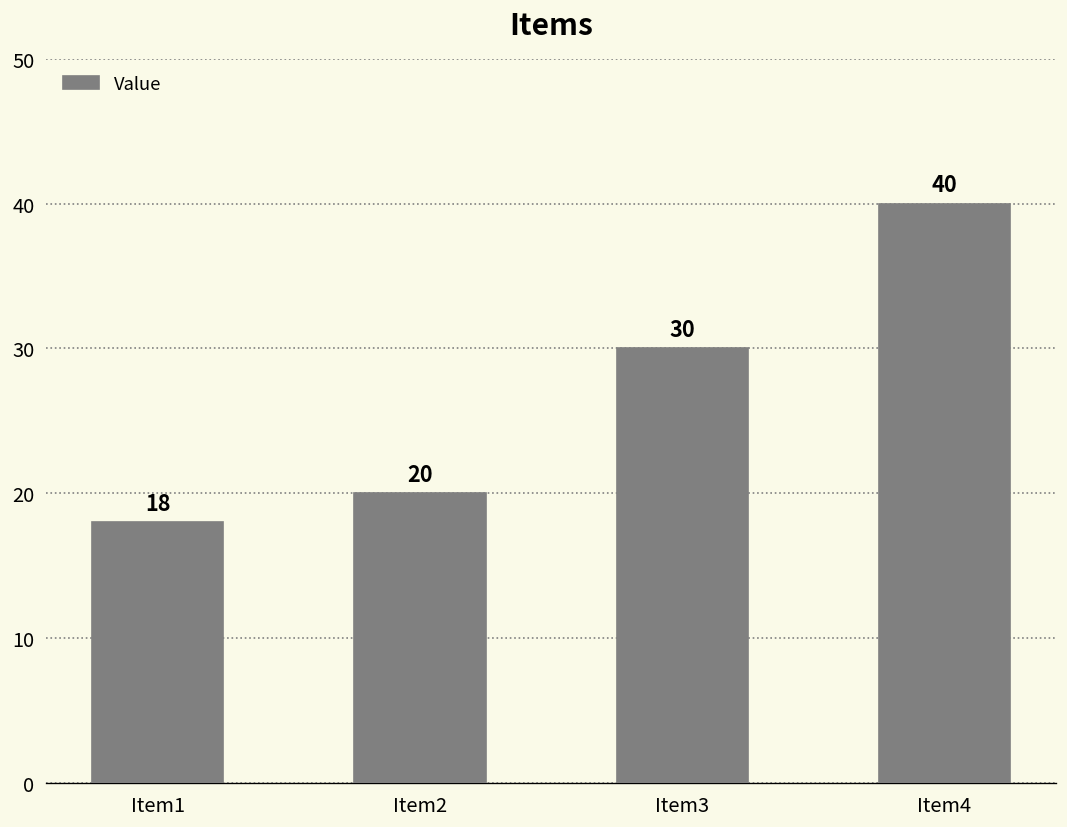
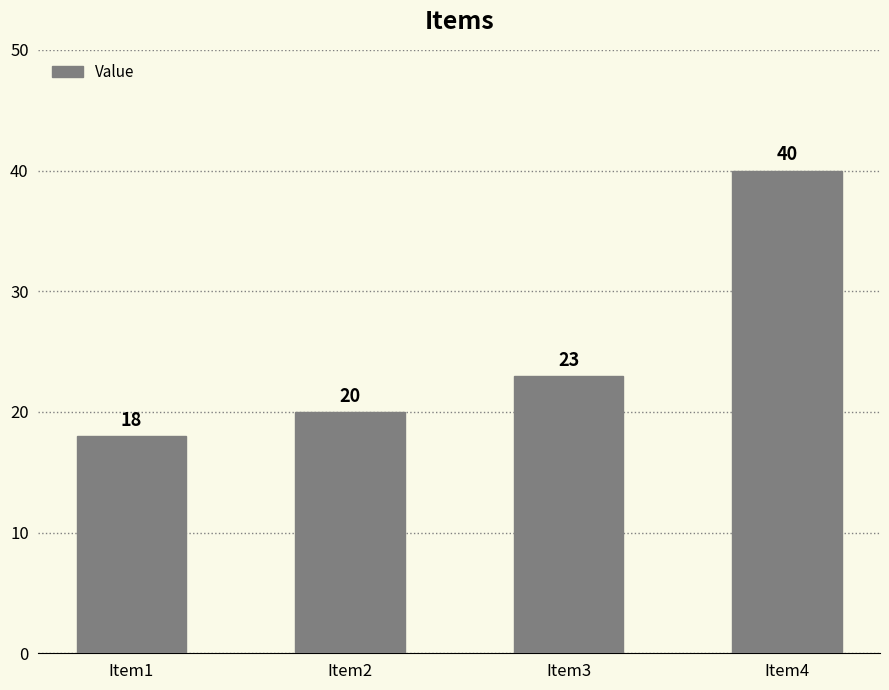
  {
    "Item1": 18,
    "Item2": 20,
-   "Item3": 30,
+   "Item3": 23,
    "Item4": 40
  }
